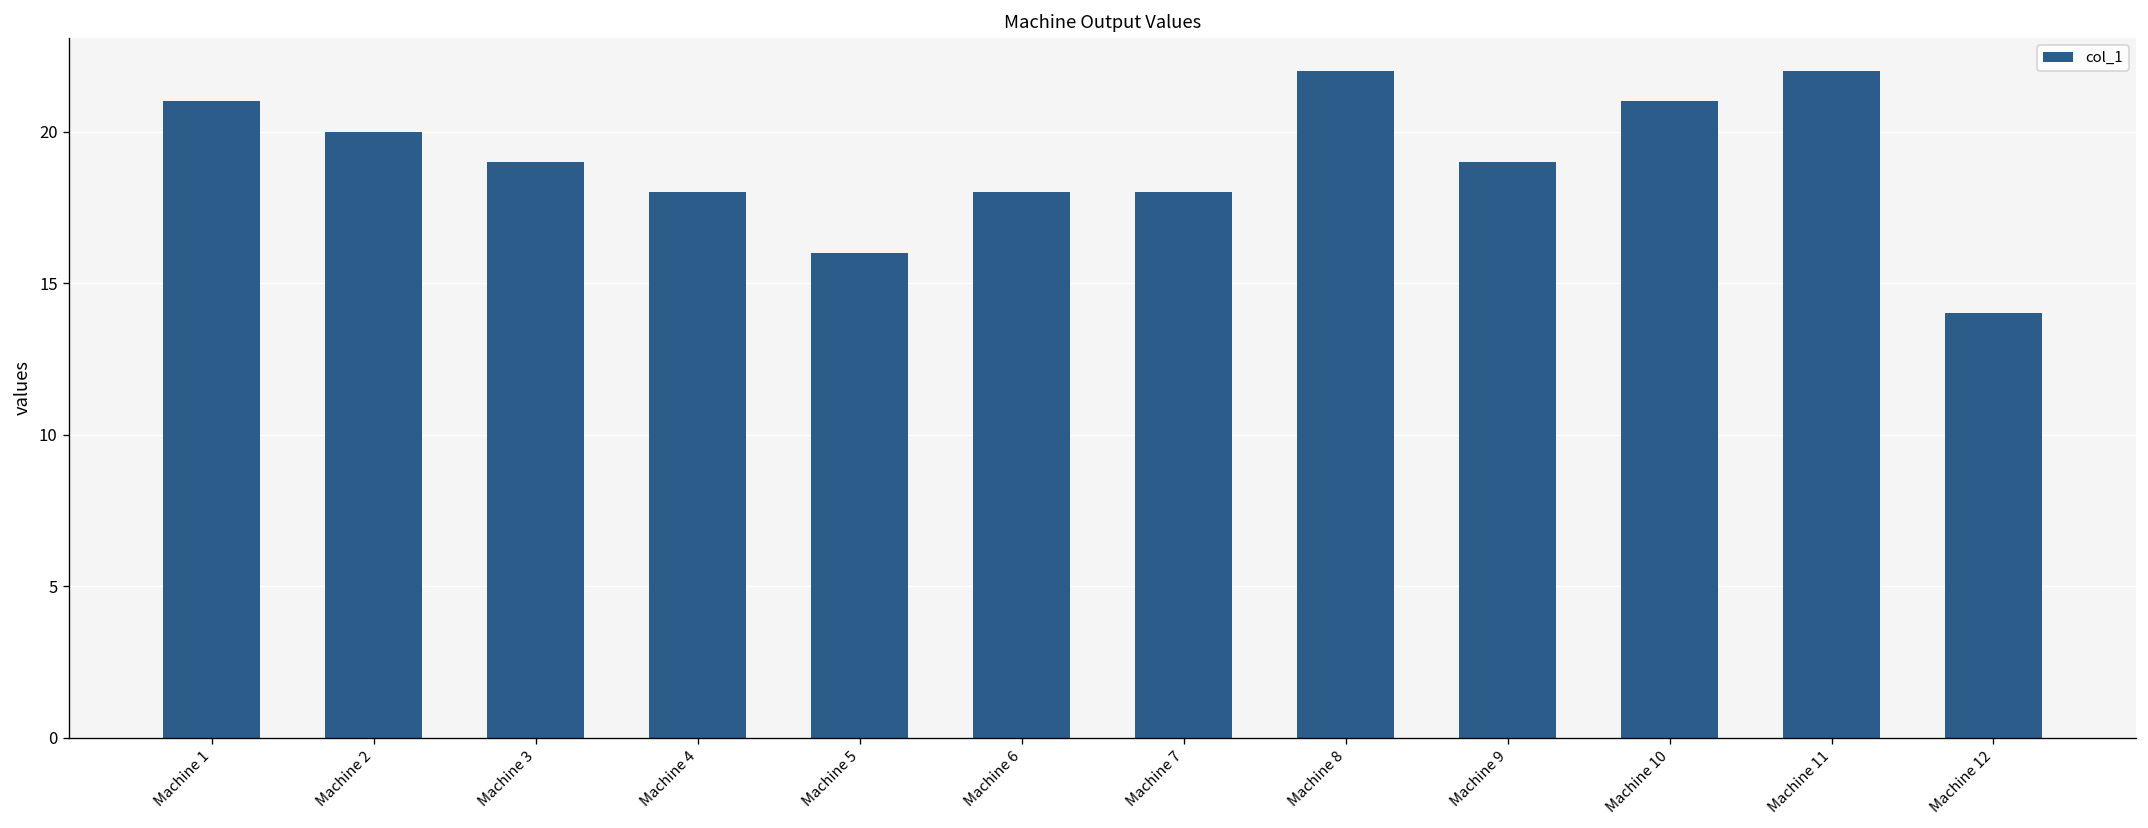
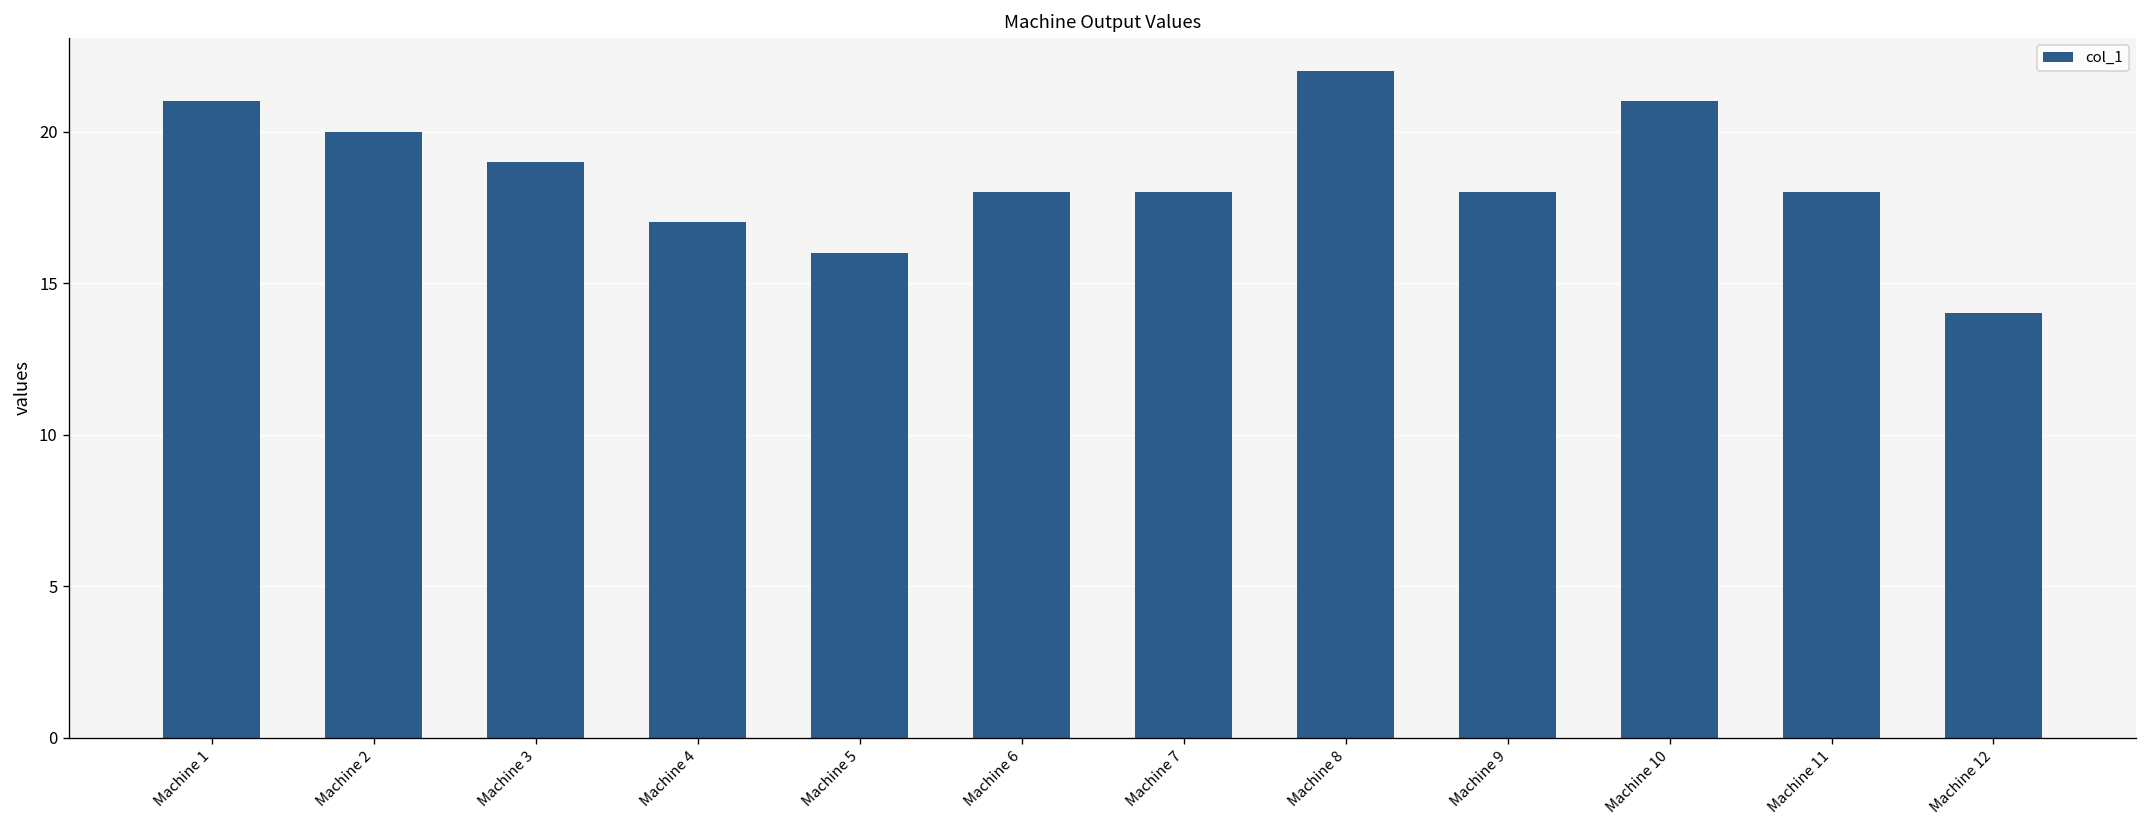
  {
    "Machine 1": 21,
    "Machine 2": 20,
    "Machine 3": 19,
-   "Machine 4": 18,
+   "Machine 4": 17,
    "Machine 5": 16,
    "Machine 6": 18,
    "Machine 7": 18,
    "Machine 8": 22,
-   "Machine 9": 19,
+   "Machine 9": 18,
    "Machine 10": 21,
-   "Machine 11": 22,
+   "Machine 11": 18,
    "Machine 12": 14
  }
